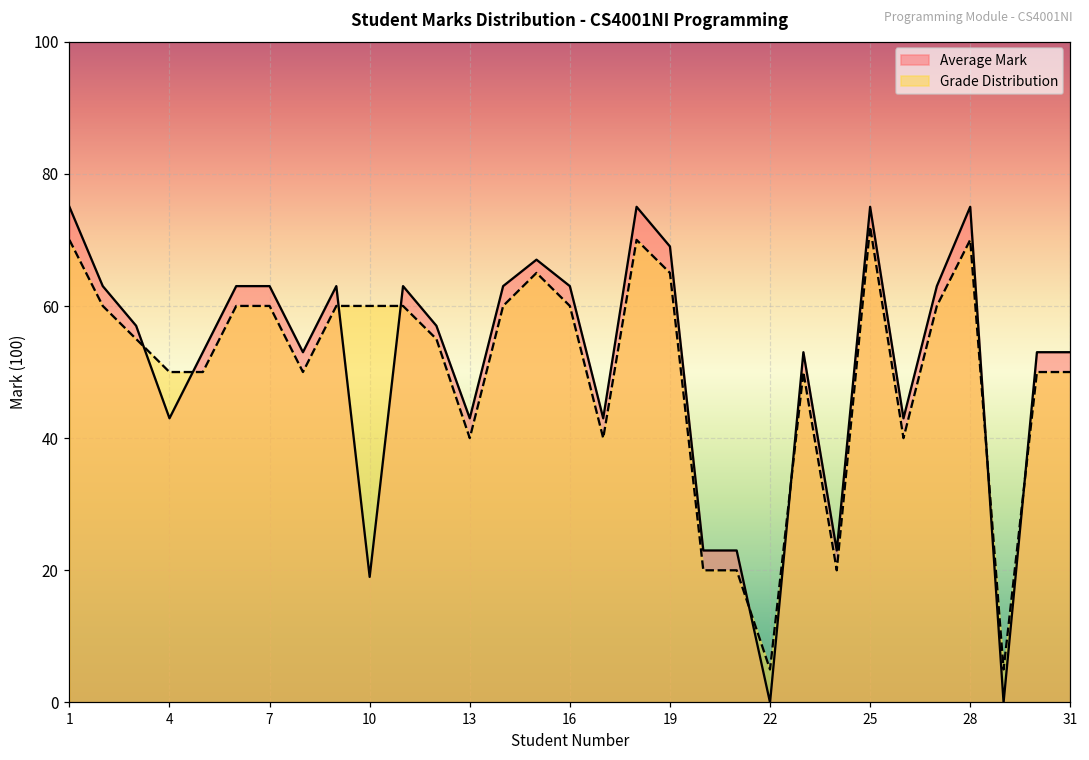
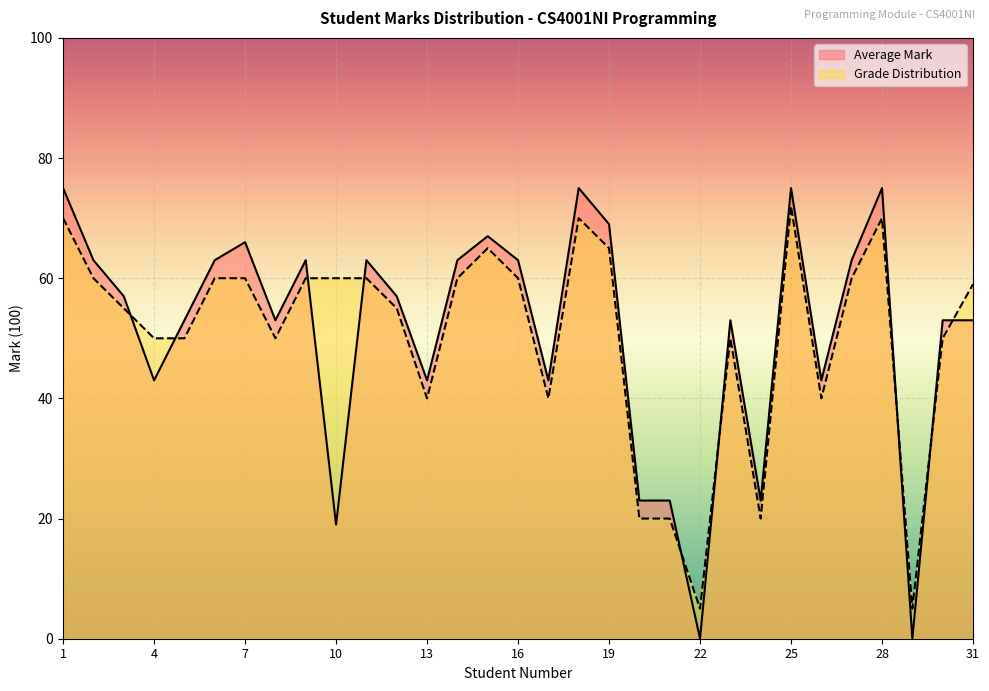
  {
    "Average Mark": {
      "1": 75,
      "4": 43,
-     "7": 63,
+     "7": 66,
      "10": 19,
      "13": 43,
      "16": 63,
      "19": 69,
      "22": 0,
      "25": 75,
      "28": 75,
      "31": 53
    },
    "Grade Distribution": {
      "1": 70,
      "4": 50,
      "7": 60,
      "10": 60,
      "13": 40,
      "16": 60,
      "19": 65,
      "22": 5,
      "25": 72,
      "28": 70,
-     "31": 50
+     "31": 59
    }
  }
